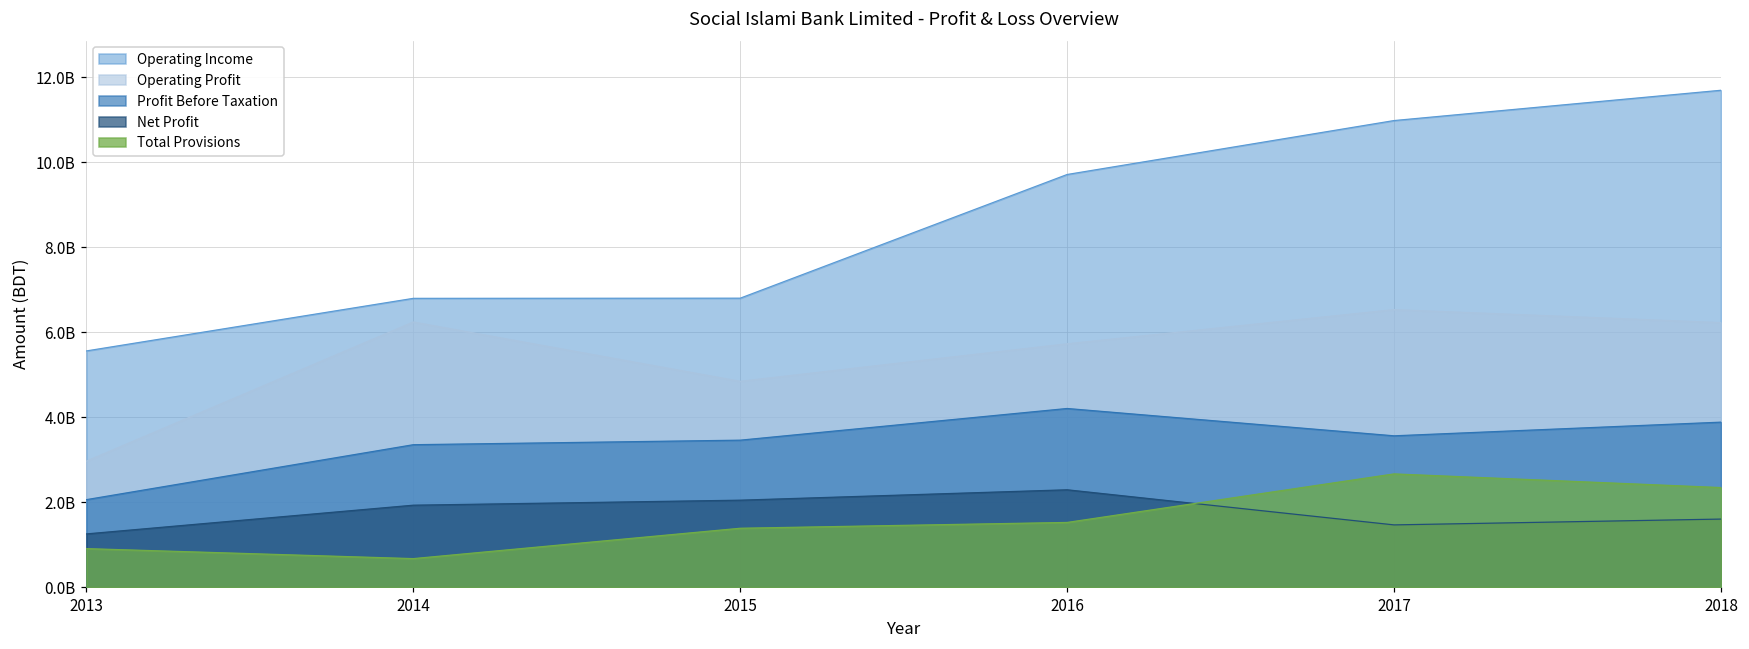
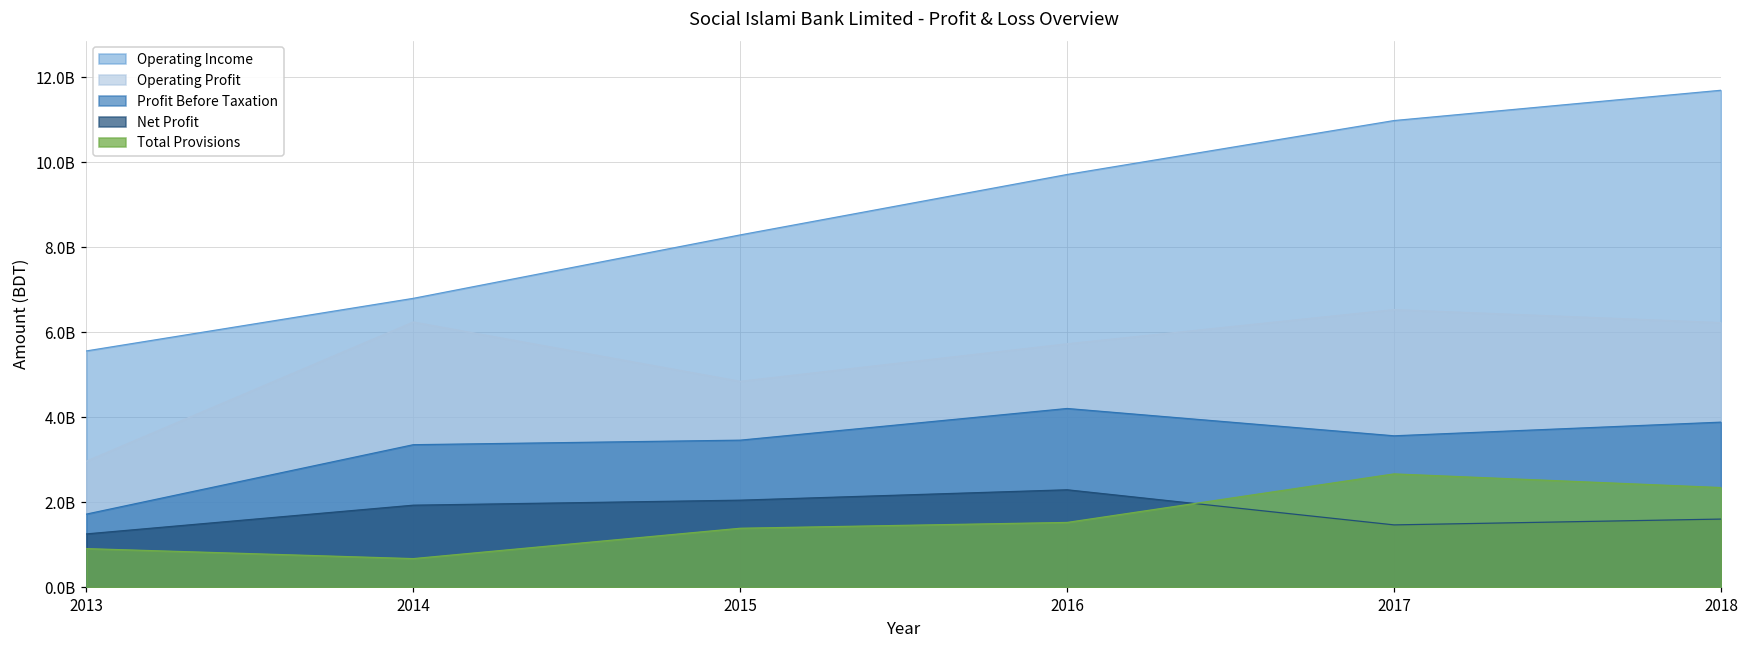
  {
    "Operating Income": {
      "2013": 5600000000,
      "2014": 6800000000,
-     "2015": 6800000000,
+     "2015": 8300000000,
      "2016": 9700000000,
      "2017": 11000000000,
      "2018": 11700000000
    },
    "Operating Profit": {
      "2013": 3000000000,
      "2014": 6200000000,
      "2015": 4800000000,
      "2016": 5700000000,
      "2017": 6500000000,
      "2018": 6200000000
    },
    "Profit Before Taxation": {
-     "2013": 2100000000,
+     "2013": 1700000000,
      "2014": 3400000000,
      "2015": 3500000000,
      "2016": 4200000000,
      "2017": 3600000000,
      "2018": 3900000000
    },
    "Net Profit": {
      "2013": 1300000000,
      "2014": 1900000000,
      "2015": 2000000000,
      "2016": 2300000000,
      "2017": 1500000000,
      "2018": 1600000000
    },
    "Total Provisions": {
      "2013": 900000000,
      "2014": 700000000,
      "2015": 1400000000,
      "2016": 1500000000,
      "2017": 2700000000,
      "2018": 2300000000
    }
  }
